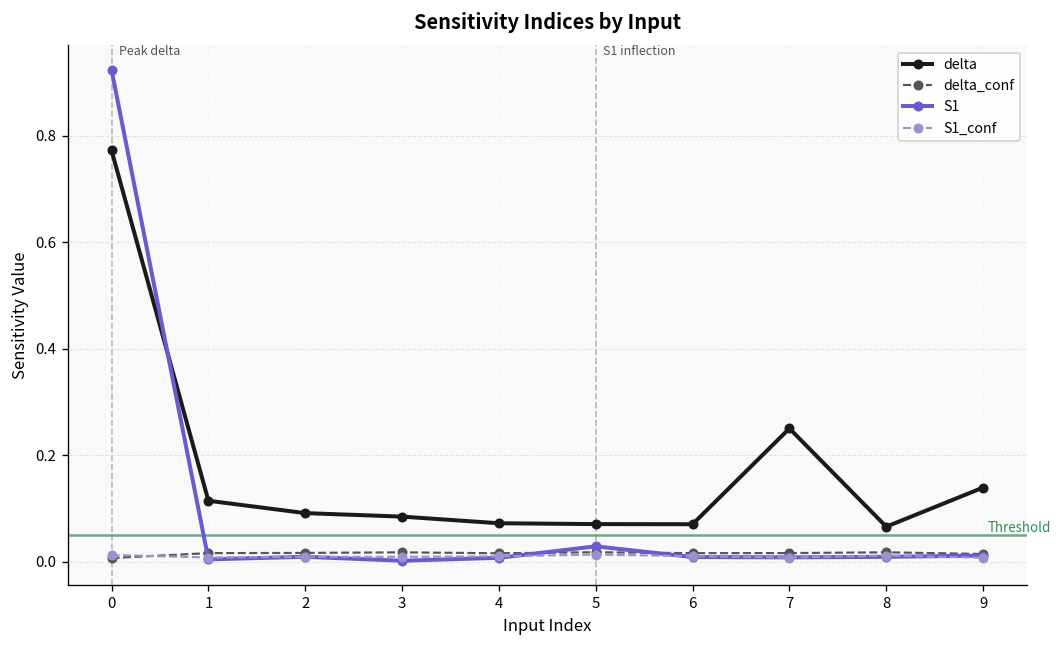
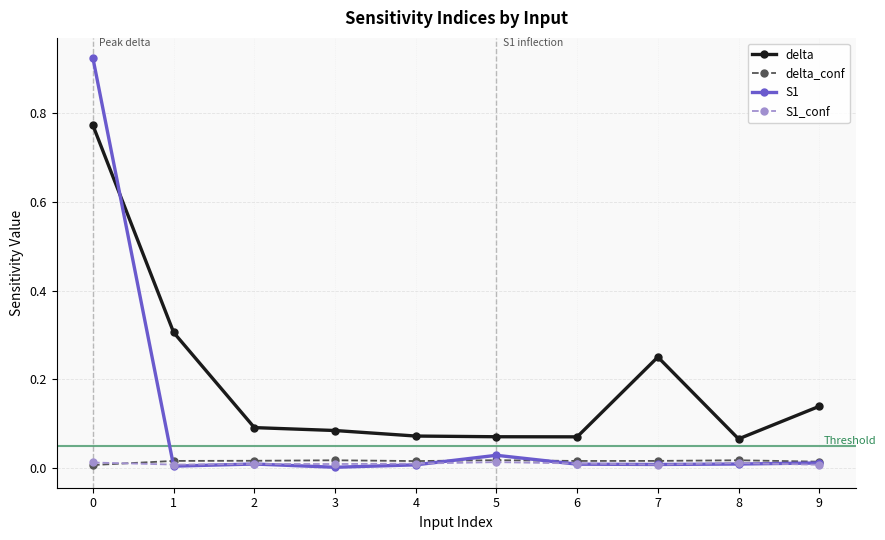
  {
    "delta": {
      "0": 0.77,
-     "1": 0.11,
+     "1": 0.31,
      "2": 0.09,
      "3": 0.08,
      "4": 0.07,
      "5": 0.07,
      "6": 0.07,
      "7": 0.25,
      "8": 0.07,
      "9": 0.14
    },
    "delta_conf": {
      "1": 0.02,
      "2": 0.02,
      "3": 0.02,
      "6": 0.02,
      "7": 0.02,
      "8": 0.02
    },
    "S1": {
      "0": 0.92,
      "3": 0.00,
      "5": 0.03
    },
    "S1_conf": {
      "3": 0.01
    }
  }
